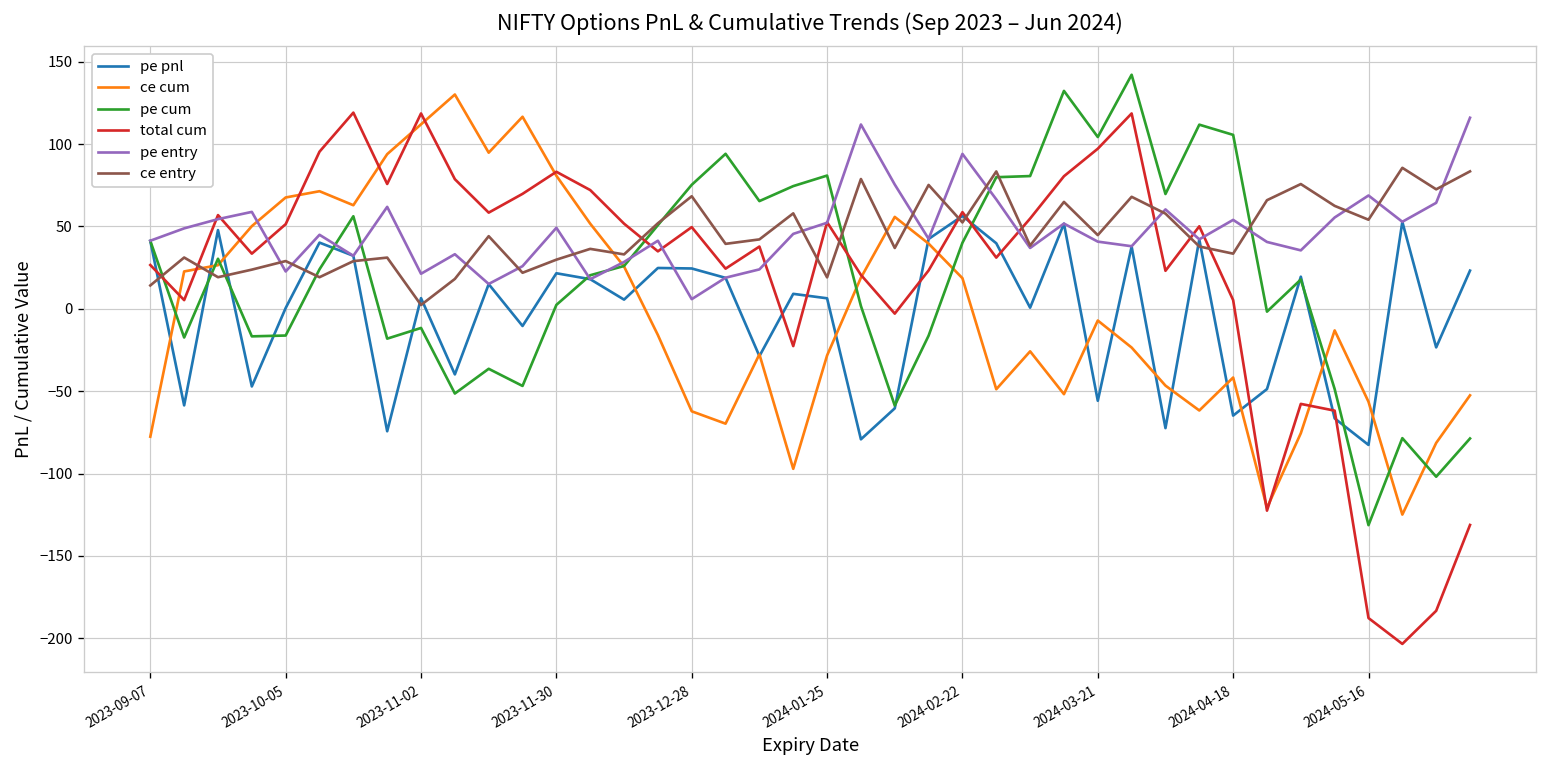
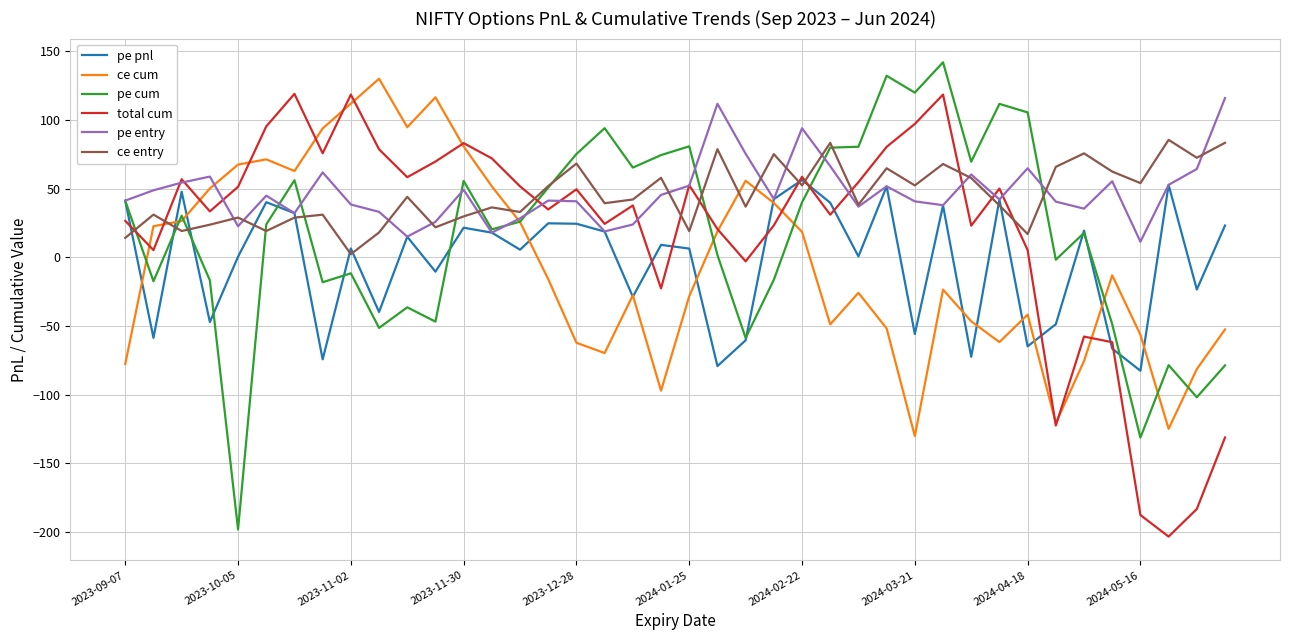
  {
    "pe pnl": {
      "2023-10-05": 1,
      "2023-11-02": 7,
      "2023-11-30": 22,
      "2023-12-28": 25,
      "2024-01-25": 6,
      "2024-02-22": 56,
      "2024-03-21": -56,
      "2024-04-18": -65,
      "2024-05-16": -83
    },
    "ce cum": {
      "2023-09-07": -78,
      "2023-10-05": 68,
      "2023-11-02": 112,
      "2023-11-30": 81,
      "2023-12-28": -62,
      "2024-01-25": -28,
      "2024-02-22": 19,
-     "2024-03-21": -7,
+     "2024-03-21": -130,
      "2024-04-18": -42,
      "2024-05-16": -56
    },
    "pe cum": {
-     "2023-10-05": -16,
+     "2023-10-05": -198,
      "2023-11-02": -12,
-     "2023-11-30": 2,
+     "2023-11-30": 56,
      "2023-12-28": 75,
      "2024-01-25": 81,
      "2024-02-22": 40,
-     "2024-03-21": 104,
+     "2024-03-21": 120,
      "2024-04-18": 106,
      "2024-05-16": -131
    },
    "total cum": {
      "2023-09-07": 27,
      "2023-10-05": 51,
      "2023-11-02": 119,
      "2023-11-30": 83,
      "2023-12-28": 50,
      "2024-02-22": 59,
      "2024-03-21": 97,
      "2024-04-18": 5,
      "2024-05-16": -188
    },
    "pe entry": {
      "2023-10-05": 23,
-     "2023-11-02": 21,
+     "2023-11-02": 39,
      "2023-11-30": 49,
-     "2023-12-28": 6,
+     "2023-12-28": 41,
      "2024-02-22": 94,
      "2024-03-21": 41,
-     "2024-04-18": 54,
-     "2024-05-16": 69
+     "2024-04-18": 65,
+     "2024-05-16": 11
    },
    "ce entry": {
      "2023-09-07": 14,
      "2023-10-05": 29,
      "2023-11-02": 2,
      "2023-11-30": 30,
      "2023-12-28": 68,
      "2024-01-25": 19,
      "2024-02-22": 52,
-     "2024-03-21": 45,
-     "2024-04-18": 34,
+     "2024-03-21": 52,
+     "2024-04-18": 17,
      "2024-05-16": 54
    }
  }
